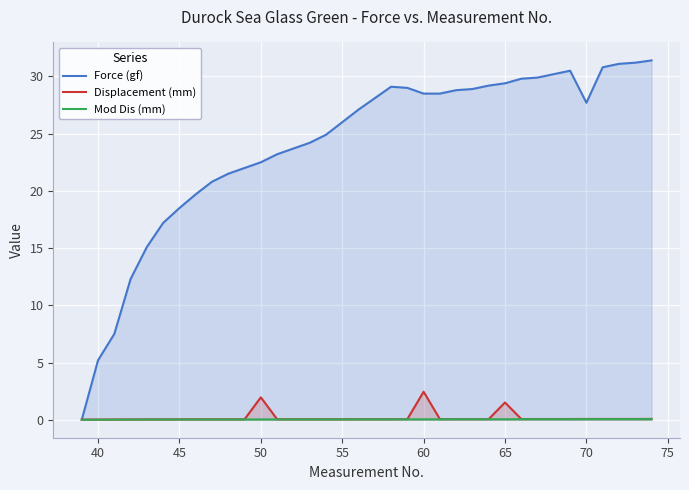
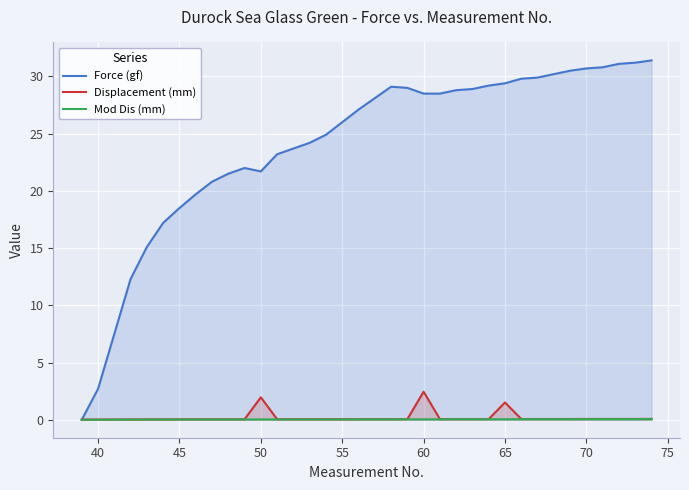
  {
    "Force (gf)": {
-     "40": 5.2,
+     "40": 2.7,
      "45": 18.5,
-     "50": 22.5,
+     "50": 21.7,
      "55": 26.0,
      "60": 28.5,
      "65": 29.4,
-     "70": 27.7
+     "70": 30.7
    },
    "Displacement (mm)": {
      "50": 2.0,
      "60": 2.4,
      "65": 1.5
    },
    "Mod Dis (mm)": {
      "50": 0.0,
      "60": 0.0,
      "65": 0.0
    }
  }
